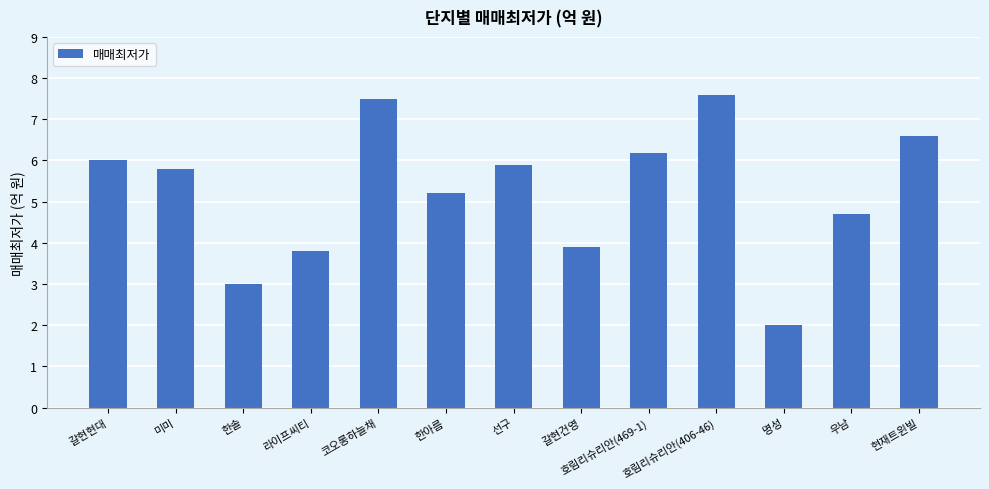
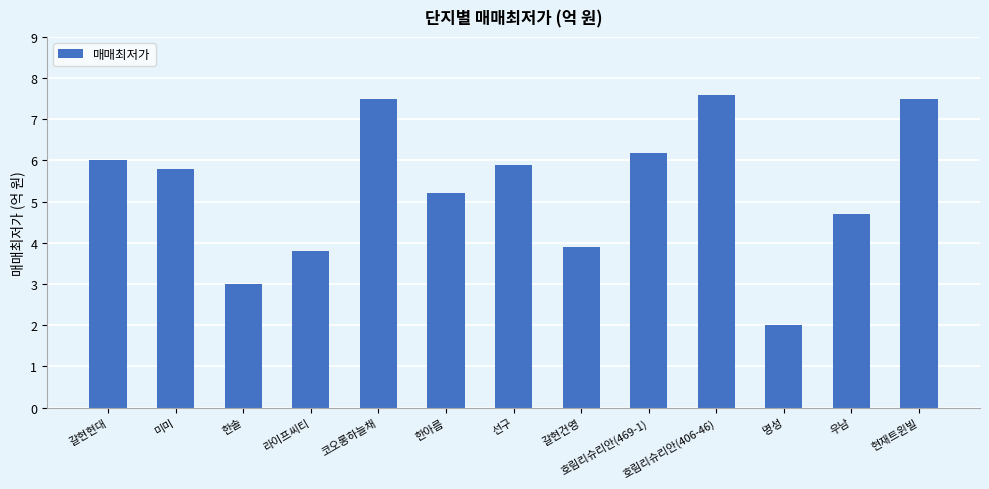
  {
    "갈현현대": 6.0,
    "미미": 5.8,
    "한솔": 3.0,
    "라이프씨티": 3.8,
    "코오롱하늘채": 7.5,
    "한아름": 5.2,
    "선구": 5.9,
    "갈현건영": 3.9,
    "호림리슈리안(469-1)": 6.2,
    "호림리슈리안(406-46)": 7.6,
    "명성": 2.0,
    "우남": 4.7,
-   "현재트윈빌": 6.6
+   "현재트윈빌": 7.5
  }
